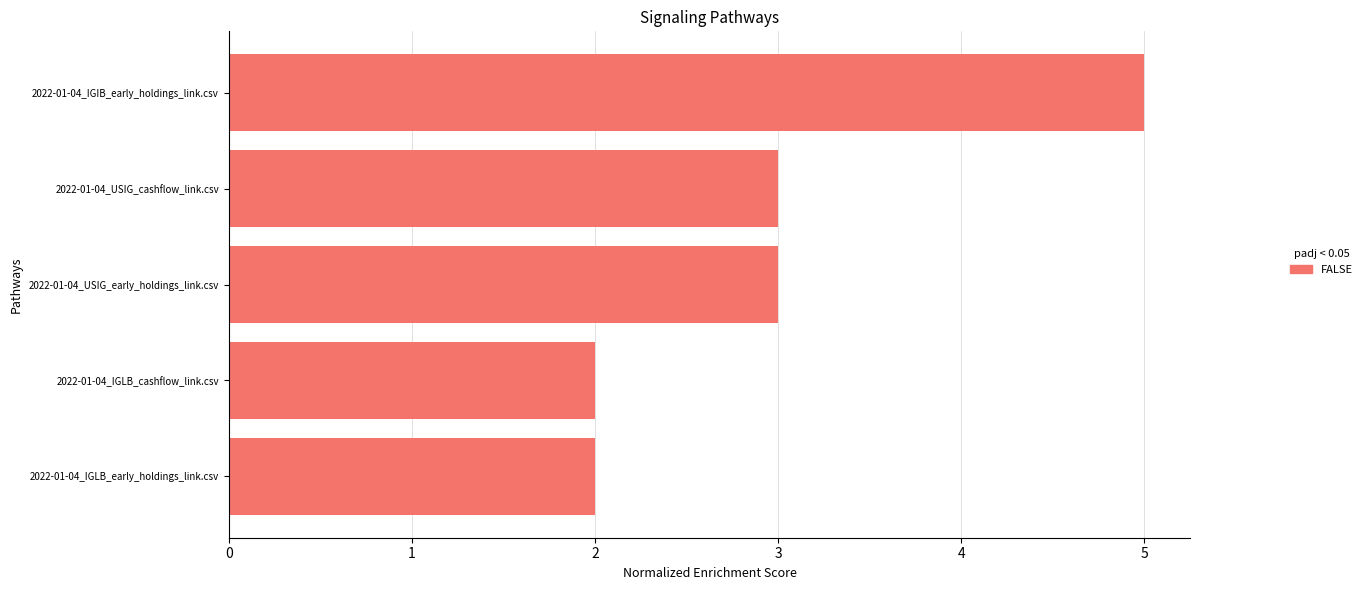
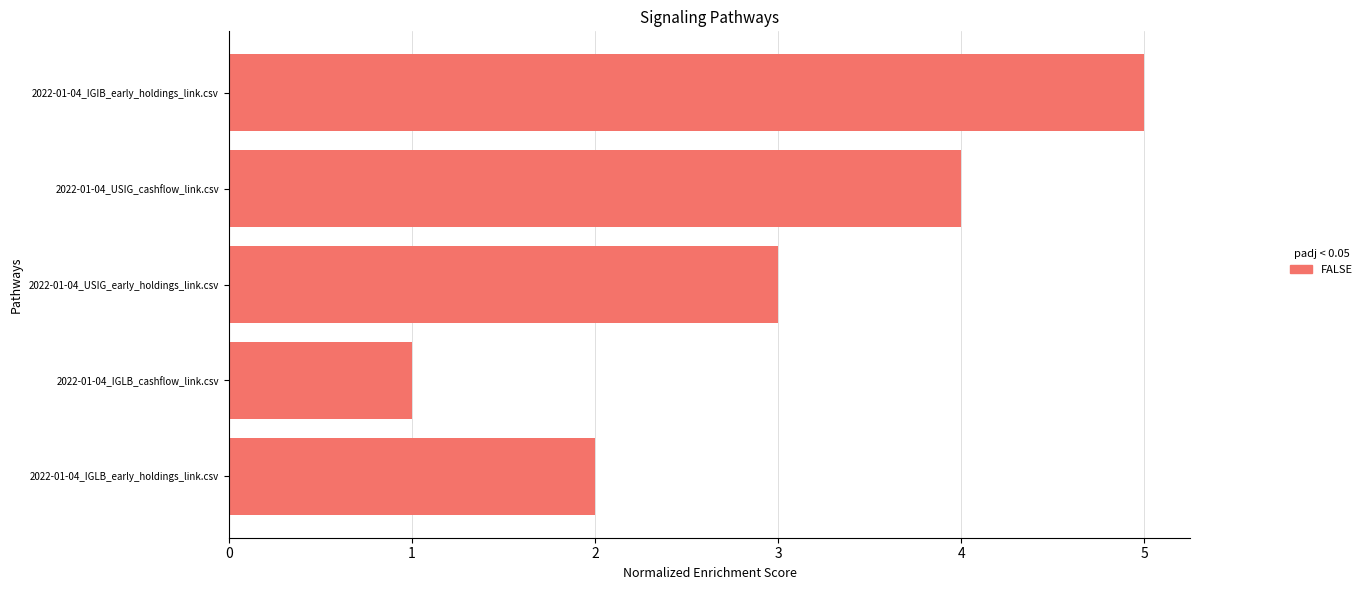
  {
    "2022-01-04_IGIB_early_holdings_link.csv": 5,
-   "2022-01-04_USIG_cashflow_link.csv": 3,
+   "2022-01-04_USIG_cashflow_link.csv": 4,
    "2022-01-04_USIG_early_holdings_link.csv": 3,
-   "2022-01-04_IGLB_cashflow_link.csv": 2,
+   "2022-01-04_IGLB_cashflow_link.csv": 1,
    "2022-01-04_IGLB_early_holdings_link.csv": 2
  }
